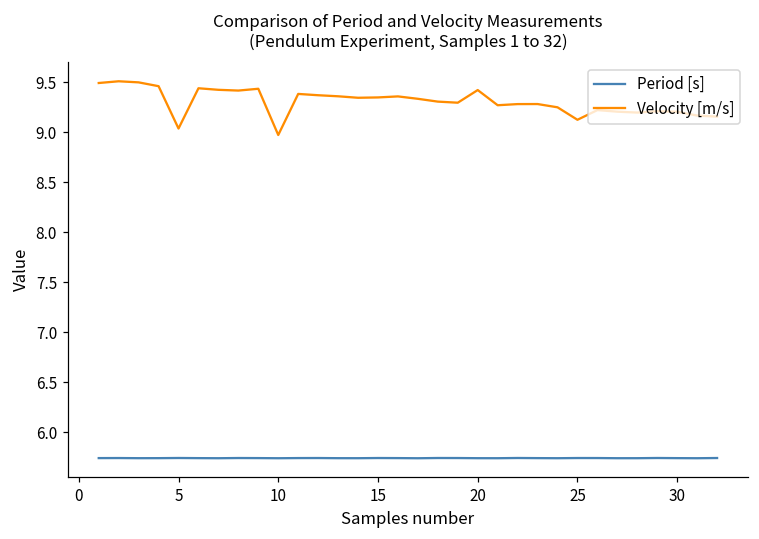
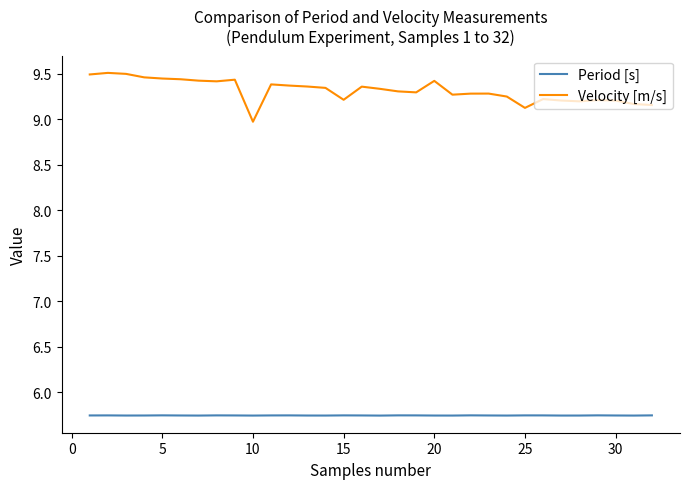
  {
    "Period [s]": {
      "5": 5.7,
      "10": 5.7,
      "15": 5.7,
      "20": 5.7,
      "25": 5.7,
      "30": 5.7
    },
    "Velocity [m/s]": {
-     "5": 9.0,
+     "5": 9.4,
      "10": 9.0,
-     "15": 9.3,
+     "15": 9.2,
      "20": 9.4,
      "25": 9.1
    }
  }
